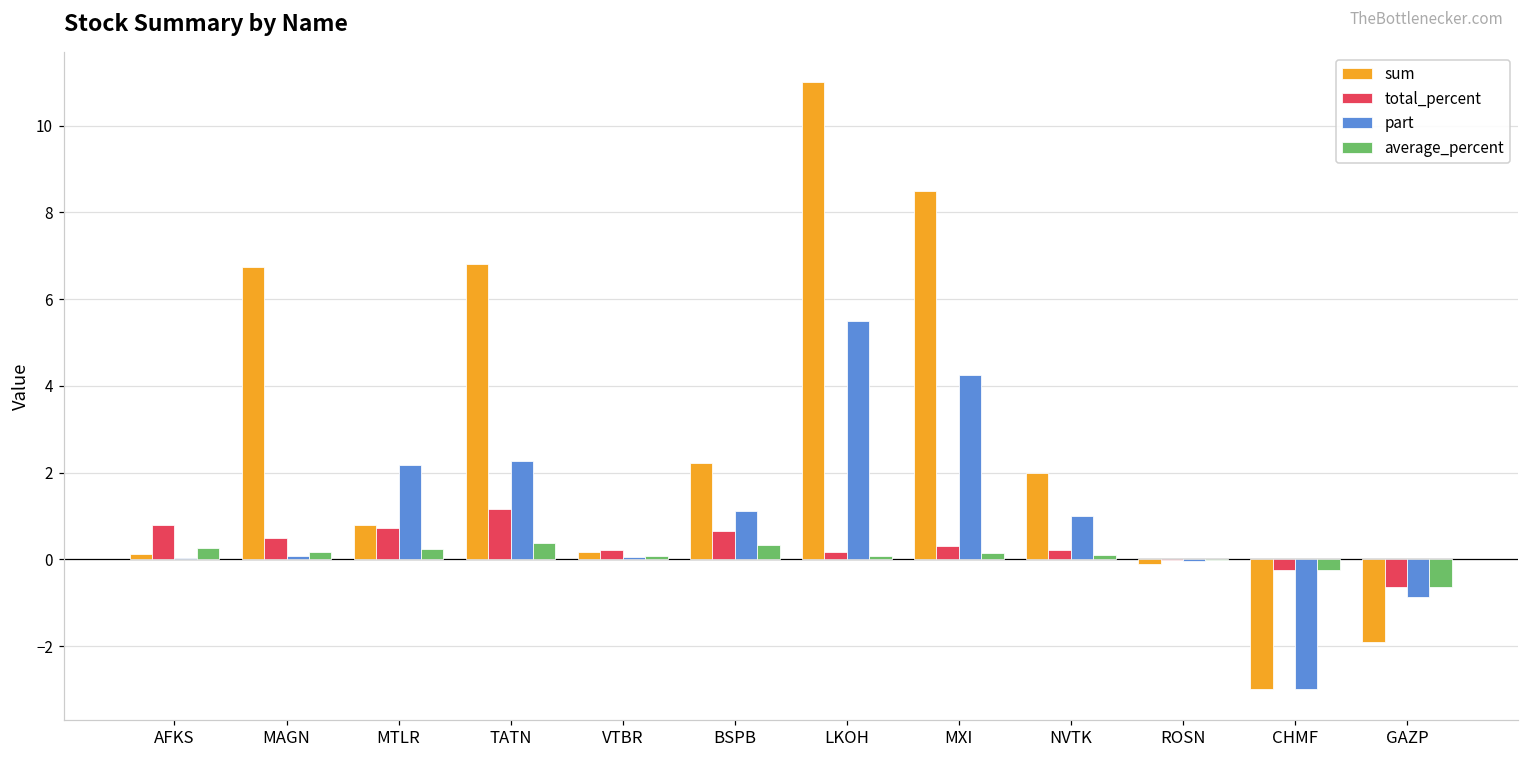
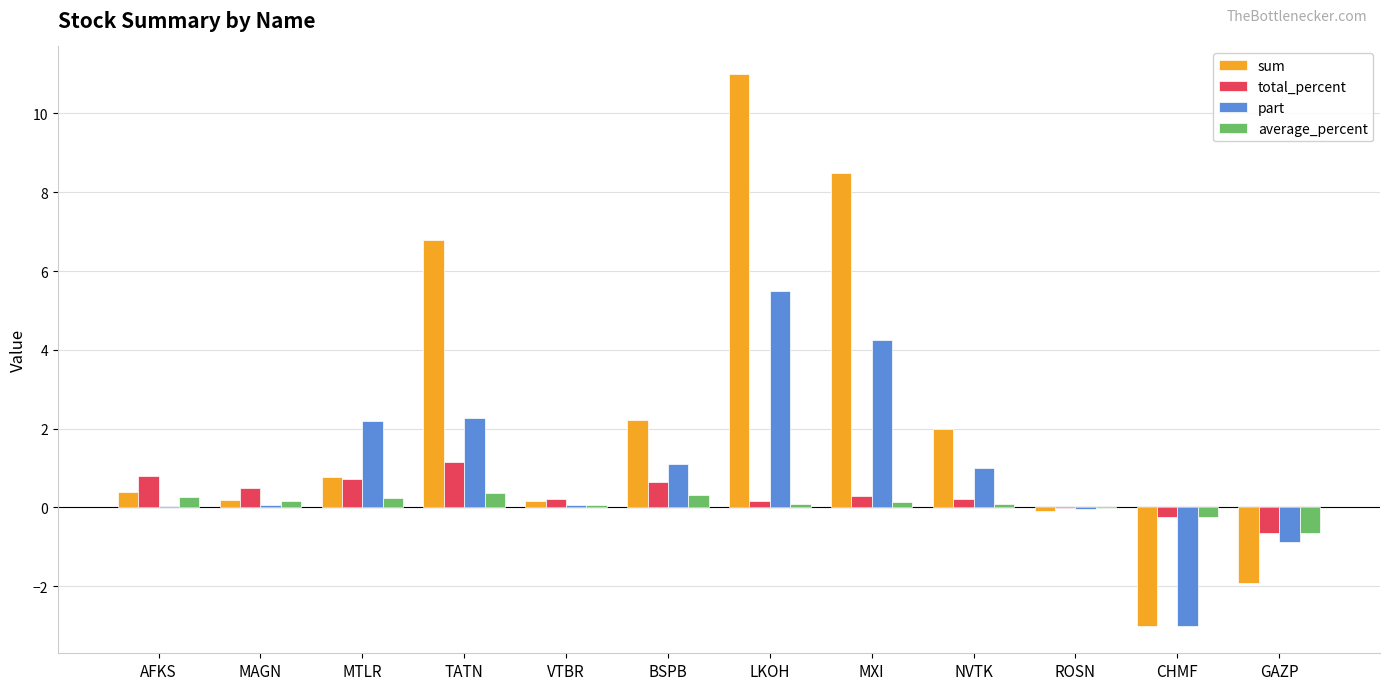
  {
    "sum": {
-     "AFKS": 0.1,
-     "MAGN": 6.7,
+     "AFKS": 0.4,
+     "MAGN": 0.2,
      "MTLR": 0.8,
      "TATN": 6.8,
      "VTBR": 0.2,
      "BSPB": 2.2,
      "LKOH": 11.0,
      "MXI": 8.5,
      "NVTK": 2.0,
      "ROSN": -0.1,
      "CHMF": -3.0,
      "GAZP": -1.9
    },
    "total_percent": {
      "AFKS": 0.8,
      "MAGN": 0.5,
      "MTLR": 0.7,
      "TATN": 1.2,
      "VTBR": 0.2,
      "BSPB": 0.6,
      "LKOH": 0.2,
      "MXI": 0.3,
      "NVTK": 0.2,
      "CHMF": -0.2,
      "GAZP": -0.7
    },
    "part": {
      "MTLR": 2.2,
      "TATN": 2.3,
      "BSPB": 1.1,
      "LKOH": 5.5,
      "MXI": 4.2,
      "NVTK": 1.0,
      "CHMF": -3.0,
      "GAZP": -0.9
    },
    "average_percent": {
      "AFKS": 0.3,
      "MAGN": 0.2,
      "MTLR": 0.2,
      "TATN": 0.4,
      "VTBR": 0.1,
      "BSPB": 0.3,
      "LKOH": 0.1,
      "MXI": 0.2,
      "NVTK": 0.1,
      "CHMF": -0.2,
      "GAZP": -0.7
    }
  }
